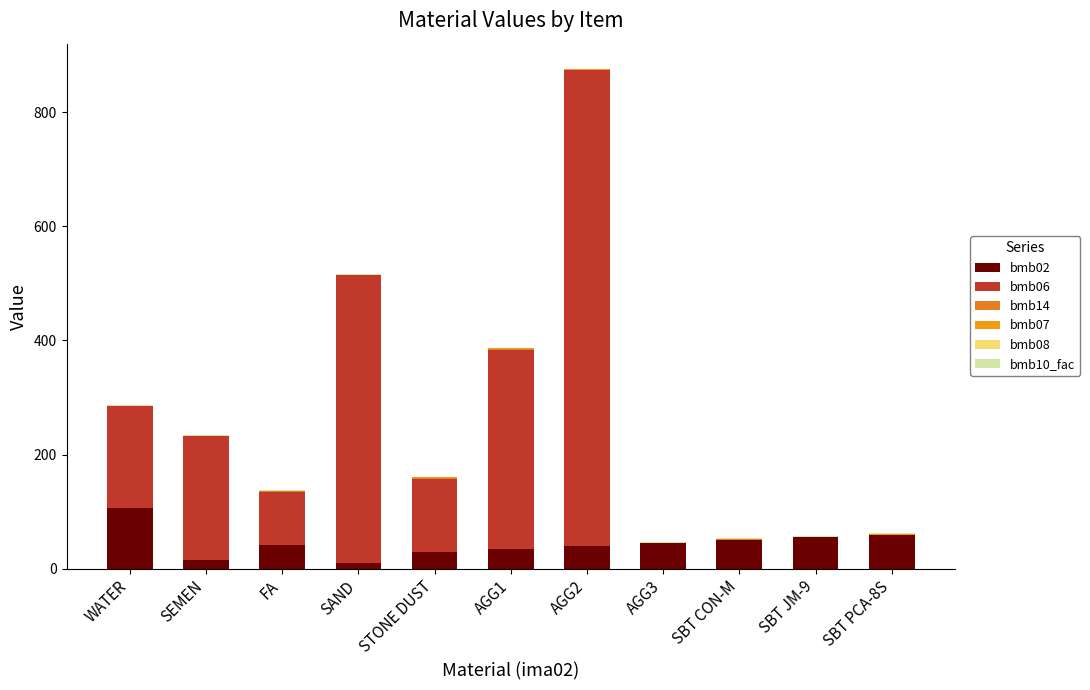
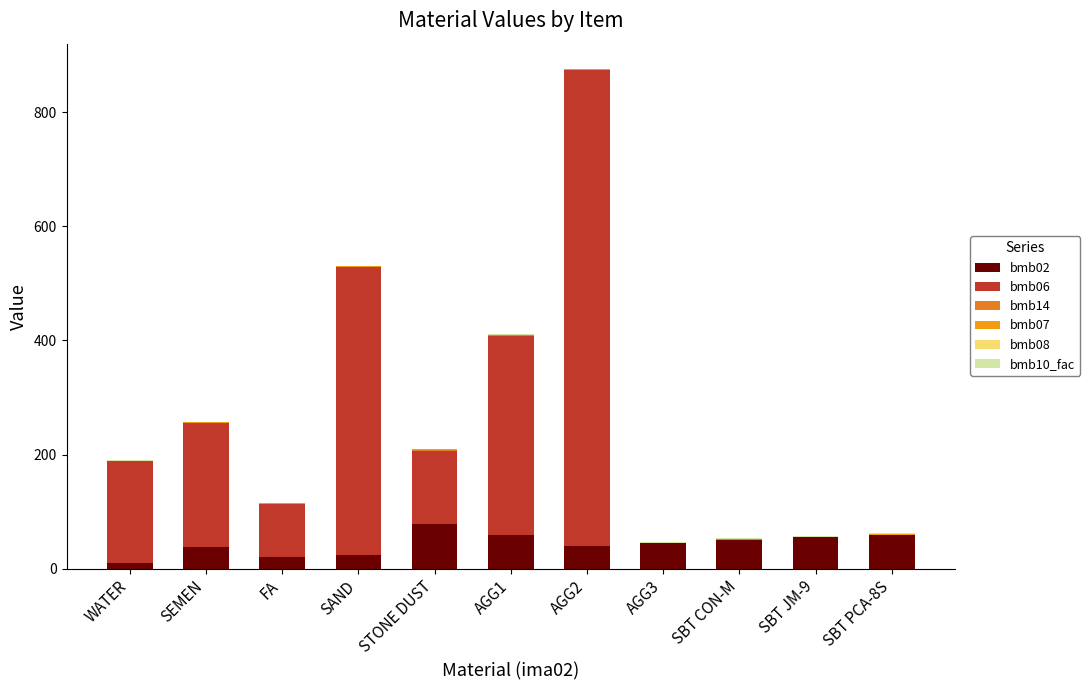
  {
    "bmb02": {
-     "WATER": 110,
-     "SEMEN": 20,
-     "FA": 40,
-     "SAND": 10,
-     "STONE DUST": 30,
-     "AGG1": 40,
+     "WATER": 10,
+     "SEMEN": 40,
+     "FA": 20,
+     "SAND": 30,
+     "STONE DUST": 80,
+     "AGG1": 60,
      "AGG2": 40,
      "AGG3": 50,
      "SBT CON-M": 50,
      "SBT JM-9": 60,
      "SBT PCA-8S": 60
    },
    "bmb06": {
      "WATER": 180,
      "SEMEN": 220,
      "FA": 90,
      "SAND": 500,
      "STONE DUST": 130,
      "AGG1": 350,
      "AGG2": 830,
      "AGG3": 0,
      "SBT JM-9": 0,
      "SBT PCA-8S": 0
    },
    "bmb14": {
      "WATER": 0,
      "SEMEN": 0,
      "SAND": 0,
      "AGG2": 0,
      "AGG3": 0,
      "SBT JM-9": 0,
      "SBT PCA-8S": 0
    },
    "bmb08": {
      "WATER": 0,
      "SEMEN": 0,
      "FA": 0,
      "SAND": 0,
      "STONE DUST": 0,
      "AGG1": 0,
      "AGG2": 0,
      "AGG3": 0,
      "SBT CON-M": 0,
      "SBT JM-9": 0,
      "SBT PCA-8S": 0
    }
  }
